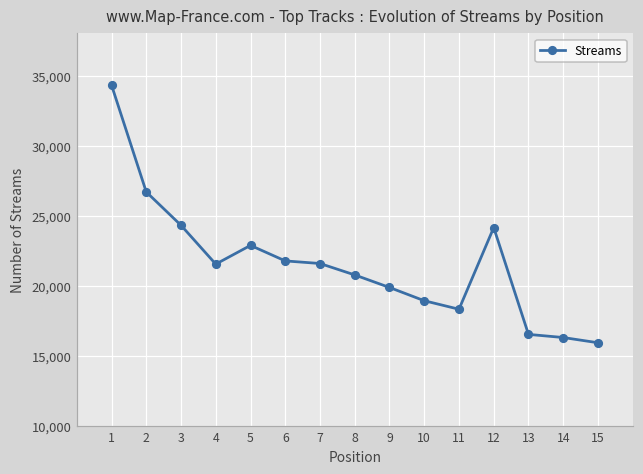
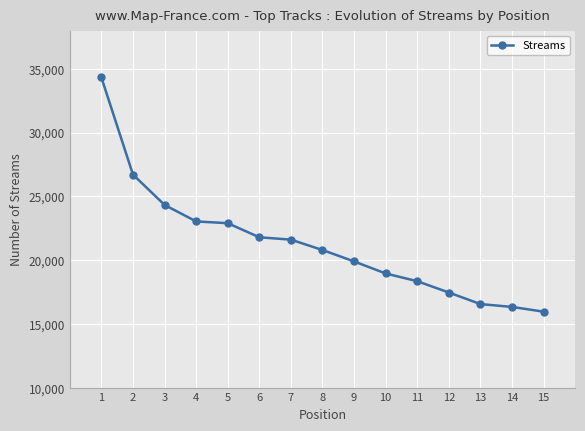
  {
    "1": "34,300",
    "2": "26,700",
    "3": "24,300",
-   "4": "21,600",
+   "4": "23,000",
    "5": "22,900",
    "6": "21,800",
    "7": "21,600",
    "8": "20,800",
    "9": "19,900",
    "10": "18,900",
    "11": "18,300",
-   "12": "24,200",
+   "12": "17,500",
    "13": "16,500",
    "14": "16,300",
    "15": "16,000"
  }
